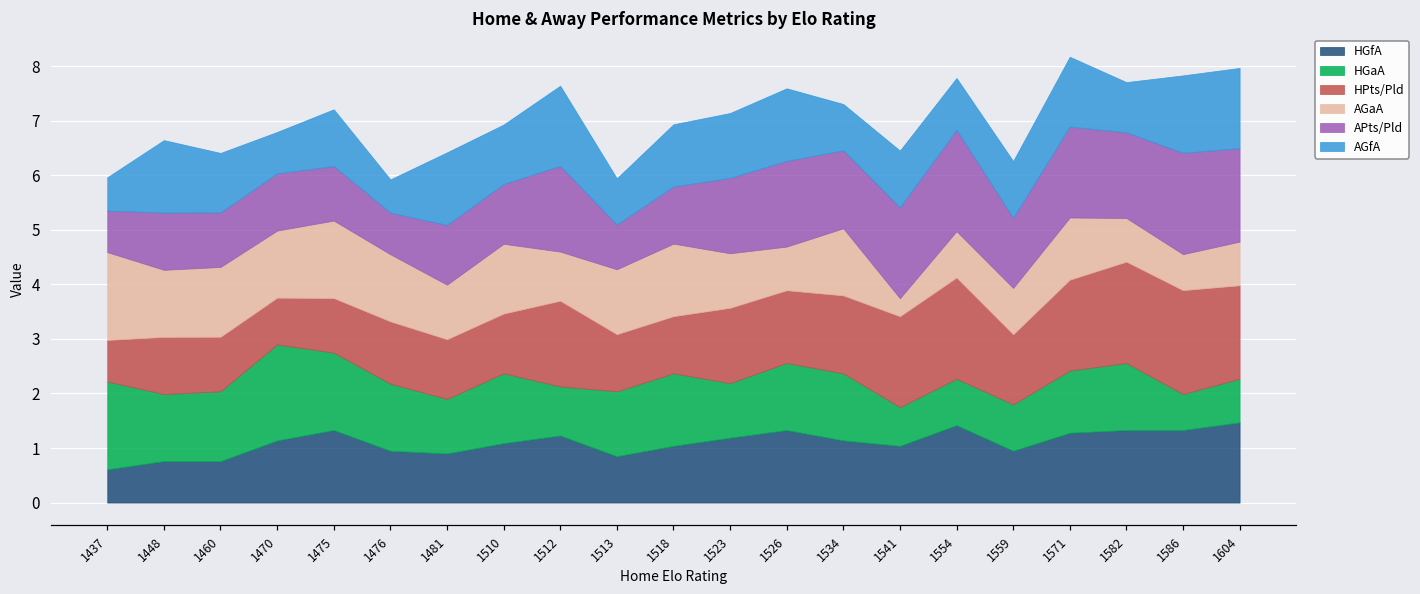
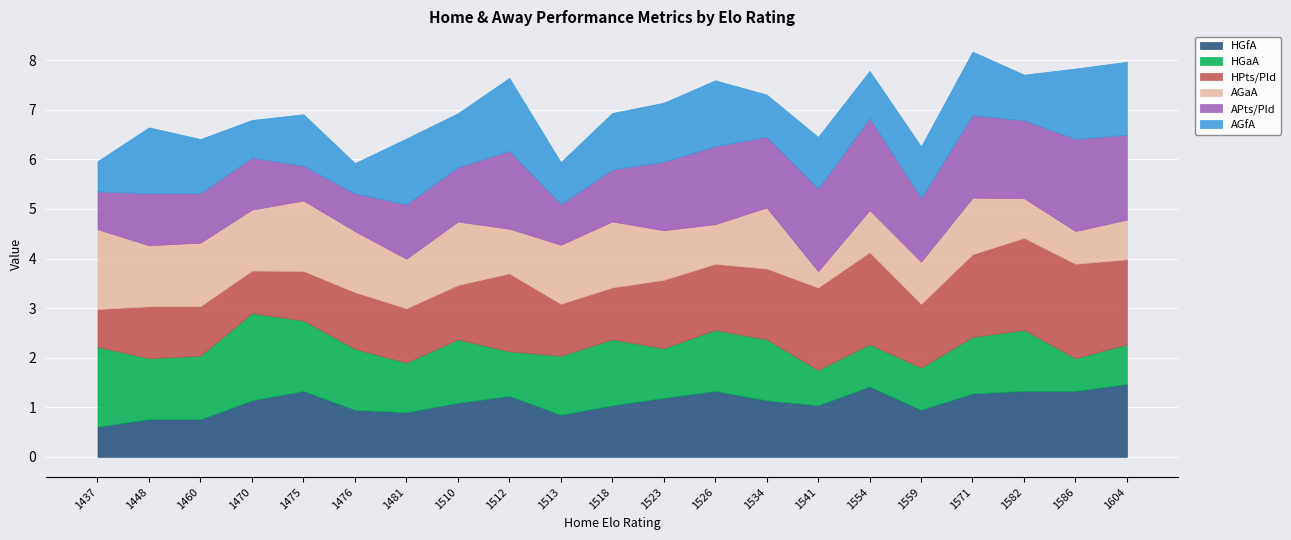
  {
    "HGfA": {
      "1437": 0.6,
      "1448": 0.8,
      "1460": 0.8,
      "1470": 1.1,
      "1475": 1.3,
      "1476": 1.0,
      "1481": 0.9,
      "1510": 1.1,
      "1512": 1.2,
      "1513": 0.9,
      "1518": 1.0,
      "1523": 1.2,
      "1526": 1.3,
      "1534": 1.1,
      "1541": 1.0,
      "1554": 1.4,
      "1559": 1.0,
      "1571": 1.3,
      "1582": 1.3,
      "1586": 1.3,
      "1604": 1.5
    },
    "HGaA": {
      "1437": 1.6,
      "1448": 1.2,
      "1460": 1.3,
      "1470": 1.8,
      "1475": 1.4,
      "1476": 1.2,
      "1481": 1.0,
      "1510": 1.3,
      "1512": 0.9,
      "1513": 1.2,
      "1518": 1.3,
      "1523": 1.0,
      "1526": 1.2,
      "1534": 1.2,
      "1541": 0.7,
      "1554": 0.9,
      "1559": 0.8,
      "1571": 1.1,
      "1582": 1.2,
      "1586": 0.7,
      "1604": 0.8
    },
    "HPts/Pld": {
      "1437": 0.8,
      "1448": 1.0,
      "1460": 1.0,
      "1470": 0.9,
      "1475": 1.0,
      "1476": 1.1,
      "1481": 1.1,
      "1510": 1.1,
      "1512": 1.6,
      "1513": 1.0,
      "1518": 1.0,
      "1523": 1.4,
      "1526": 1.3,
      "1534": 1.4,
      "1541": 1.7,
      "1554": 1.9,
      "1559": 1.3,
      "1571": 1.7,
      "1582": 1.9,
      "1586": 1.9,
      "1604": 1.7
    },
    "AGaA": {
      "1437": 1.6,
      "1448": 1.2,
      "1460": 1.3,
      "1470": 1.2,
      "1475": 1.4,
      "1476": 1.2,
      "1481": 1.0,
      "1510": 1.3,
      "1512": 0.9,
      "1513": 1.2,
      "1518": 1.3,
      "1523": 1.0,
      "1526": 0.8,
      "1534": 1.2,
      "1541": 0.3,
      "1554": 0.8,
      "1559": 0.9,
      "1571": 1.1,
      "1582": 0.8,
      "1586": 0.7,
      "1604": 0.8
    },
    "APts/Pld": {
      "1437": 0.8,
      "1448": 1.0,
      "1460": 1.0,
      "1470": 1.0,
-     "1475": 1.0,
+     "1475": 0.7,
      "1476": 0.8,
      "1481": 1.1,
      "1510": 1.1,
      "1512": 1.6,
      "1513": 0.8,
      "1518": 1.0,
      "1523": 1.4,
      "1526": 1.6,
      "1534": 1.4,
      "1541": 1.7,
      "1554": 1.9,
      "1559": 1.3,
      "1571": 1.7,
      "1582": 1.6,
      "1586": 1.9,
      "1604": 1.7
    },
    "AGfA": {
      "1437": 0.6,
      "1448": 1.3,
      "1460": 1.1,
      "1470": 0.8,
      "1475": 1.0,
      "1476": 0.6,
      "1481": 1.3,
      "1510": 1.1,
      "1512": 1.5,
      "1513": 0.8,
      "1518": 1.1,
      "1523": 1.2,
      "1526": 1.3,
      "1534": 0.8,
      "1541": 1.0,
      "1554": 1.0,
      "1559": 1.0,
      "1571": 1.3,
      "1582": 0.9,
      "1586": 1.4,
      "1604": 1.5
    }
  }
